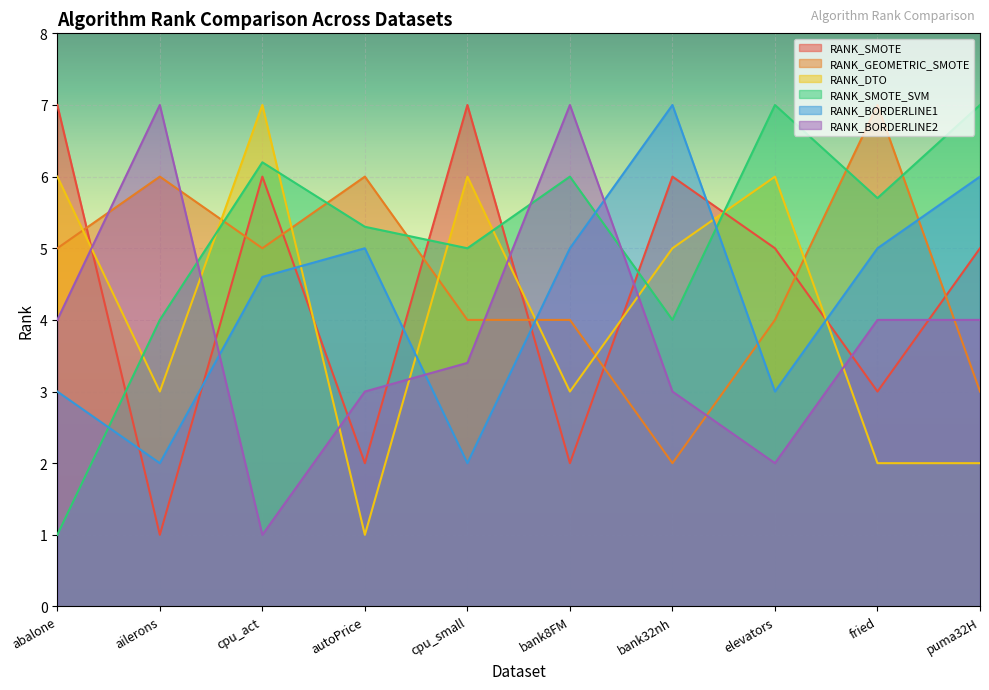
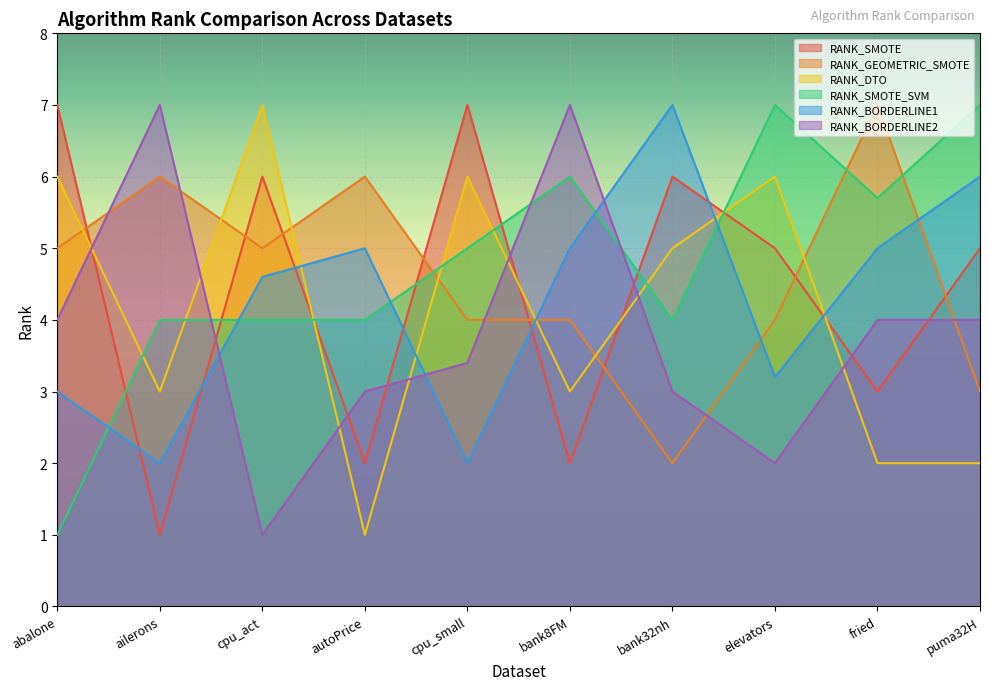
  {
    "RANK_SMOTE_SVM": {
      "abalone": 1.0,
      "ailerons": 4.0,
-     "cpu_act": 6.2,
-     "autoPrice": 5.3,
+     "cpu_act": 4.0,
+     "autoPrice": 4.0,
      "cpu_small": 5.0,
      "bank8FM": 6.0,
      "bank32nh": 4.0,
      "elevators": 7.0,
      "fried": 5.7,
      "puma32H": 7.0
    },
    "RANK_BORDERLINE1": {
      "abalone": 3.0,
      "ailerons": 2.0,
      "cpu_act": 4.6,
      "autoPrice": 5.0,
      "cpu_small": 2.0,
      "bank8FM": 5.0,
      "bank32nh": 7.0,
-     "elevators": 3.0,
+     "elevators": 3.2,
      "fried": 5.0,
      "puma32H": 6.0
    },
    "RANK_BORDERLINE2": {
      "abalone": 4.0,
      "ailerons": 7.0,
      "cpu_act": 1.0,
      "autoPrice": 3.0,
      "cpu_small": 3.4,
      "bank8FM": 7.0,
      "bank32nh": 3.0,
      "elevators": 2.0,
      "fried": 4.0,
      "puma32H": 4.0
    }
  }
